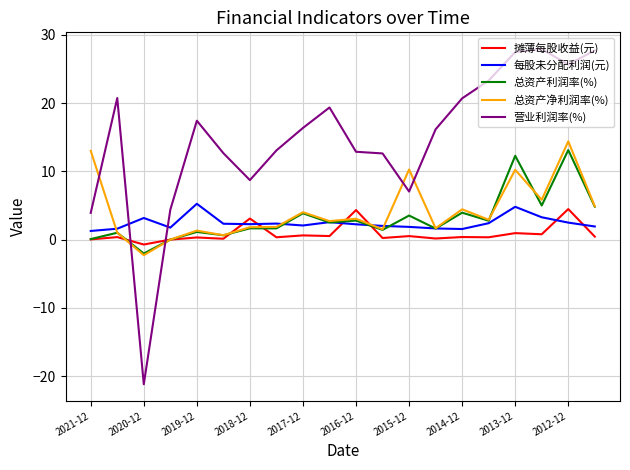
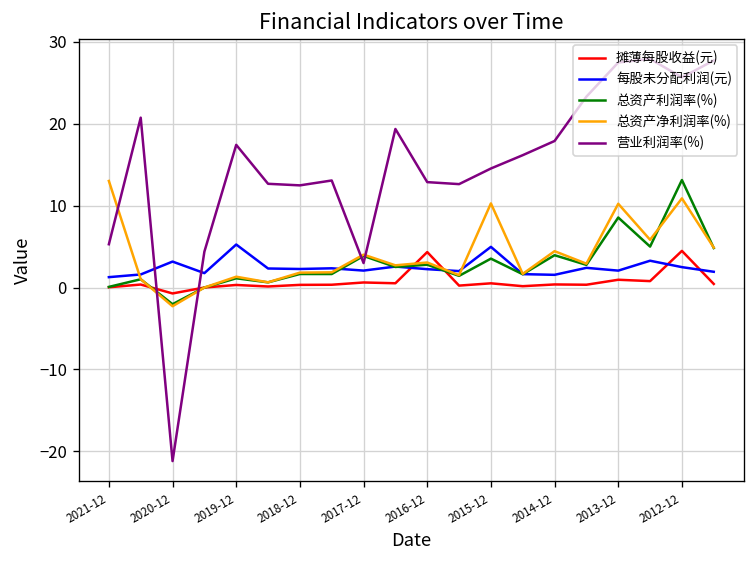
  {
    "摊薄每股收益(元)": {
      "2020-12": -1,
      "2019-12": 0,
-     "2018-12": 3,
+     "2018-12": 0,
      "2017-12": 1,
      "2016-12": 4,
      "2015-12": 1,
      "2014-12": 0,
      "2013-12": 1,
      "2012-12": 4
    },
    "每股未分配利润(元)": {
      "2021-12": 1,
      "2020-12": 3,
      "2019-12": 5,
      "2018-12": 2,
      "2017-12": 2,
      "2016-12": 2,
-     "2015-12": 2,
+     "2015-12": 5,
      "2014-12": 2,
-     "2013-12": 5,
+     "2013-12": 2,
      "2012-12": 2
    },
    "总资产利润率(%)": {
      "2015-12": 4,
      "2014-12": 4,
-     "2013-12": 12,
+     "2013-12": 9,
      "2012-12": 13
    },
    "总资产净利润率(%)": {
      "2021-12": 13,
      "2015-12": 10,
      "2014-12": 4,
      "2013-12": 10,
-     "2012-12": 14
+     "2012-12": 11
    },
    "营业利润率(%)": {
-     "2021-12": 4,
+     "2021-12": 5,
      "2020-12": -21,
      "2019-12": 17,
-     "2018-12": 9,
-     "2017-12": 16,
+     "2018-12": 12,
+     "2017-12": 3,
      "2016-12": 13,
-     "2015-12": 7,
-     "2014-12": 21
+     "2015-12": 15,
+     "2014-12": 18
    }
  }
